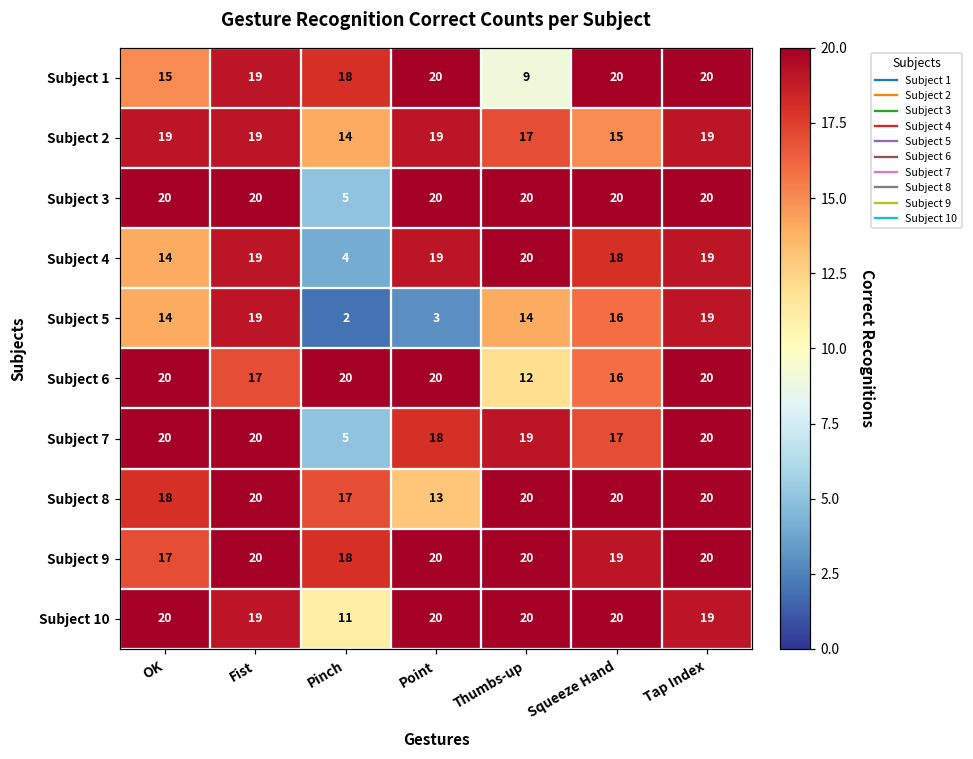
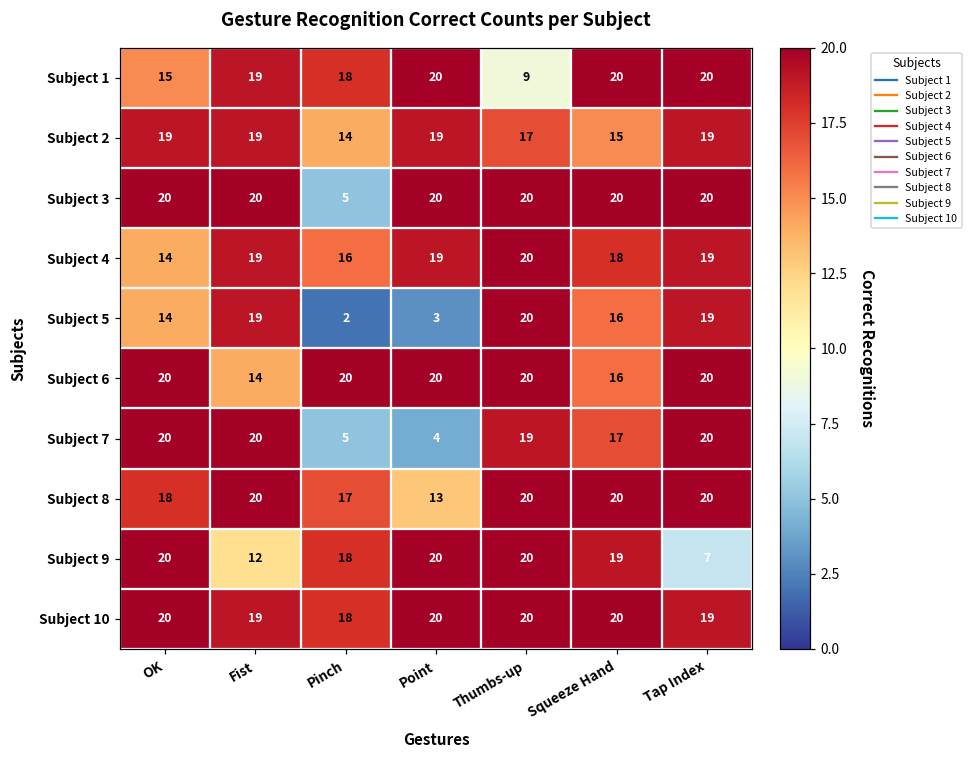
  {
    "Subject 1": {
      "OK": 15,
      "Fist": 19,
      "Pinch": 18,
      "Point": 20,
      "Thumbs-up": 9,
      "Squeeze Hand": 20,
      "Tap Index": 20
    },
    "Subject 2": {
      "OK": 19,
      "Fist": 19,
      "Pinch": 14,
      "Point": 19,
      "Thumbs-up": 17,
      "Squeeze Hand": 15,
      "Tap Index": 19
    },
    "Subject 3": {
      "OK": 20,
      "Fist": 20,
      "Pinch": 5,
      "Point": 20,
      "Thumbs-up": 20,
      "Squeeze Hand": 20,
      "Tap Index": 20
    },
    "Subject 4": {
      "OK": 14,
      "Fist": 19,
-     "Pinch": 4,
+     "Pinch": 16,
      "Point": 19,
      "Thumbs-up": 20,
      "Squeeze Hand": 18,
      "Tap Index": 19
    },
    "Subject 5": {
      "OK": 14,
      "Fist": 19,
      "Pinch": 2,
      "Point": 3,
-     "Thumbs-up": 14,
+     "Thumbs-up": 20,
      "Squeeze Hand": 16,
      "Tap Index": 19
    },
    "Subject 6": {
      "OK": 20,
-     "Fist": 17,
+     "Fist": 14,
      "Pinch": 20,
      "Point": 20,
-     "Thumbs-up": 12,
+     "Thumbs-up": 20,
      "Squeeze Hand": 16,
      "Tap Index": 20
    },
    "Subject 7": {
      "OK": 20,
      "Fist": 20,
      "Pinch": 5,
-     "Point": 18,
+     "Point": 4,
      "Thumbs-up": 19,
      "Squeeze Hand": 17,
      "Tap Index": 20
    },
    "Subject 8": {
      "OK": 18,
      "Fist": 20,
      "Pinch": 17,
      "Point": 13,
      "Thumbs-up": 20,
      "Squeeze Hand": 20,
      "Tap Index": 20
    },
    "Subject 9": {
-     "OK": 17,
-     "Fist": 20,
+     "OK": 20,
+     "Fist": 12,
      "Pinch": 18,
      "Point": 20,
      "Thumbs-up": 20,
      "Squeeze Hand": 19,
-     "Tap Index": 20
+     "Tap Index": 7
    },
    "Subject 10": {
      "OK": 20,
      "Fist": 19,
-     "Pinch": 11,
+     "Pinch": 18,
      "Point": 20,
      "Thumbs-up": 20,
      "Squeeze Hand": 20,
      "Tap Index": 19
    }
  }
